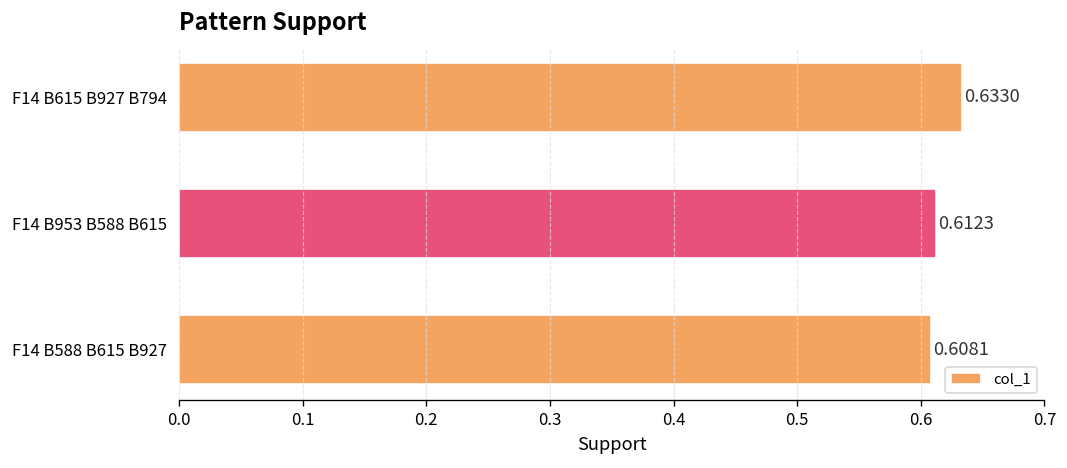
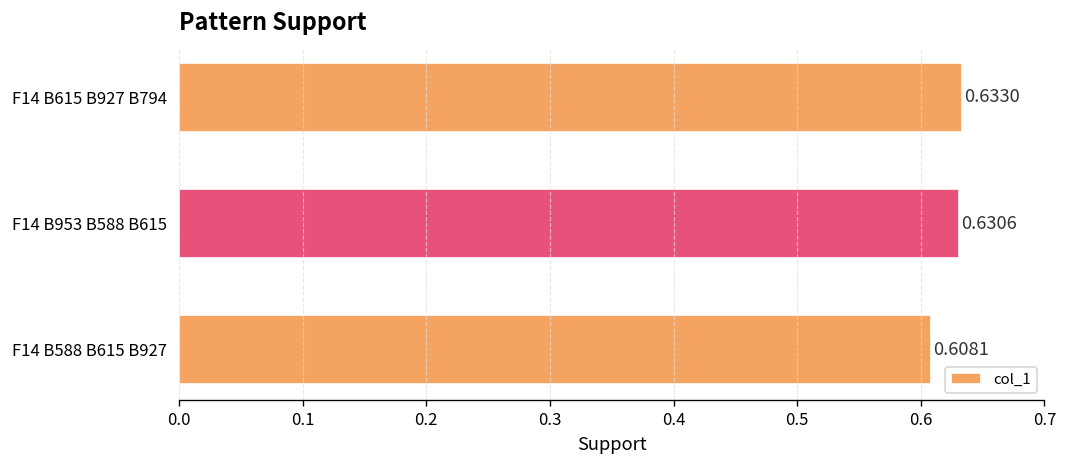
  {
    "F14 B615 B927 B794": 0.6330,
-   "F14 B953 B588 B615": 0.6123,
+   "F14 B953 B588 B615": 0.6306,
    "F14 B588 B615 B927": 0.6081
  }
